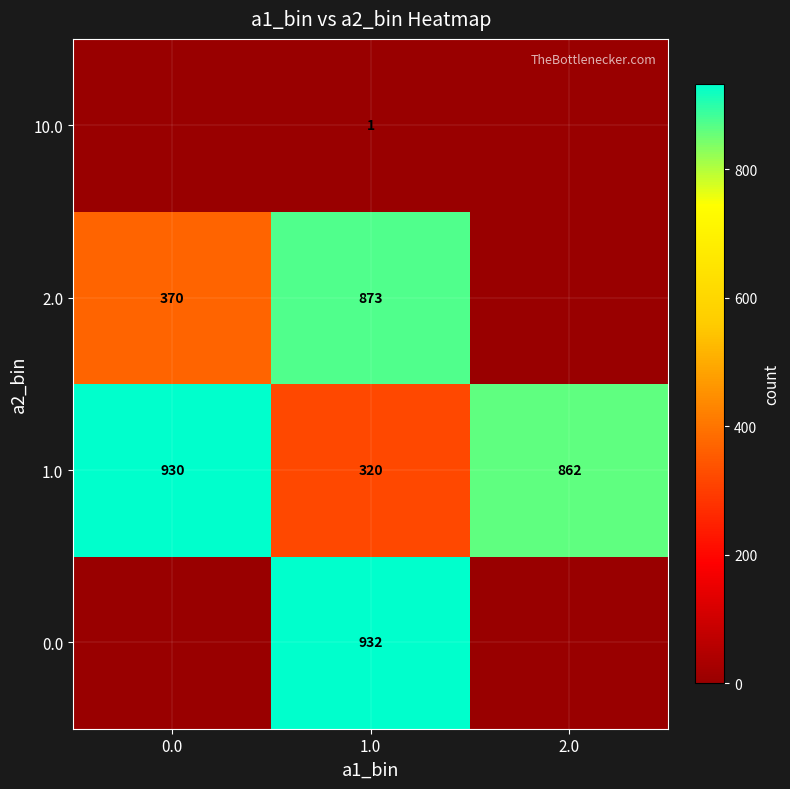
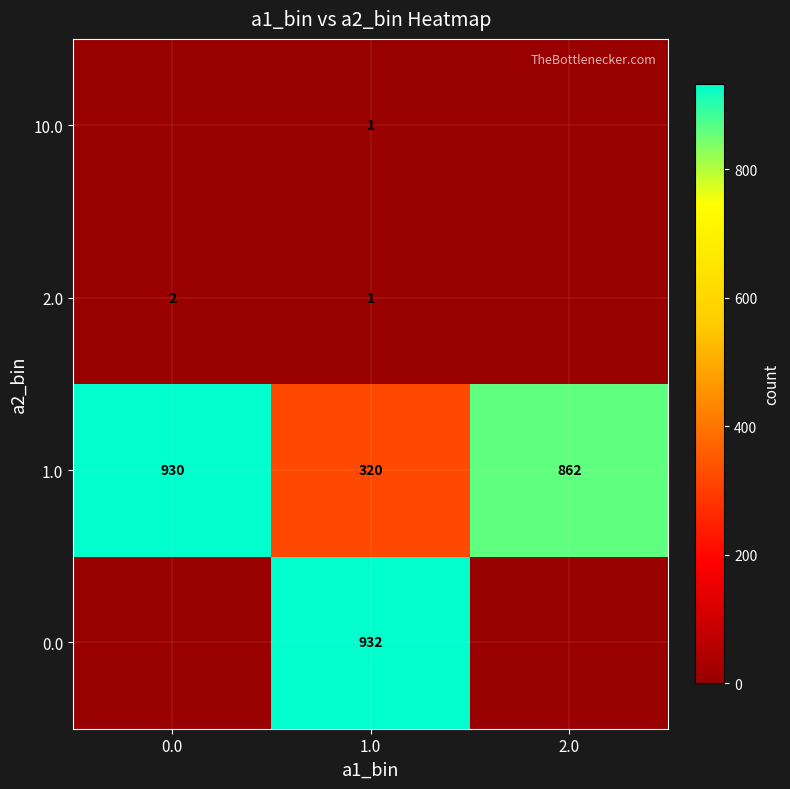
  {
    "10.0": {
      "1.0": 1
    },
    "2.0": {
-     "0.0": 370,
-     "1.0": 873
+     "0.0": 2,
+     "1.0": 1
    },
    "1.0": {
      "0.0": 930,
      "1.0": 320,
      "2.0": 862
    },
    "0.0": {
      "1.0": 932
    }
  }
